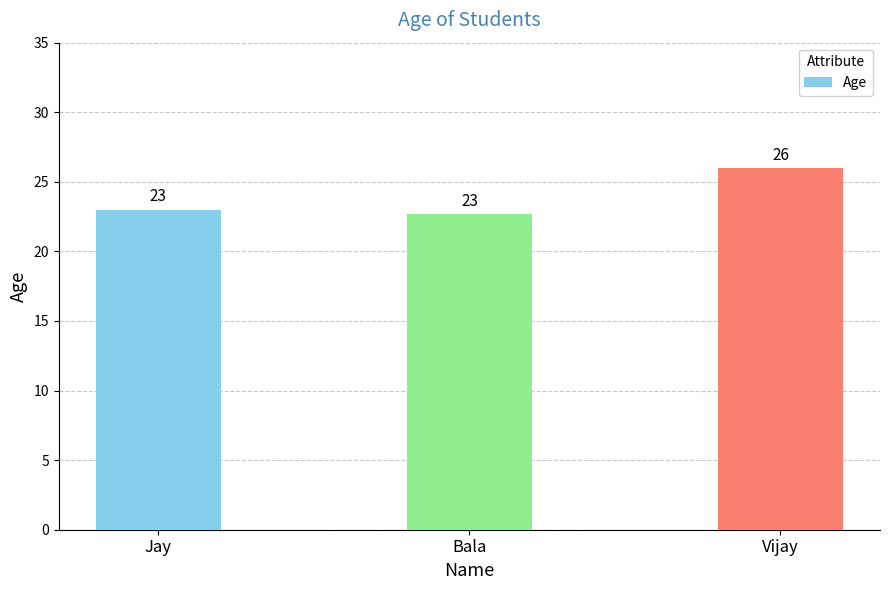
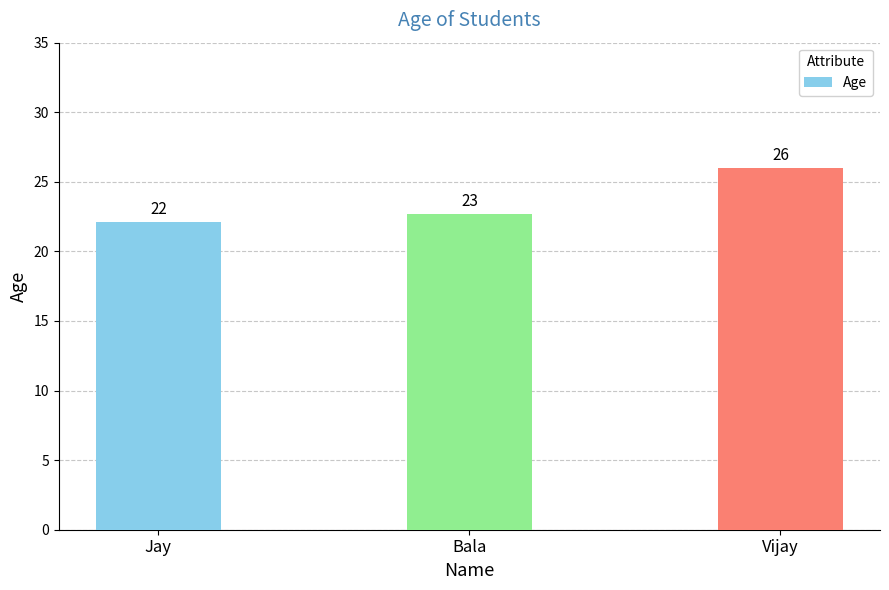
  {
-   "Jay": 23,
+   "Jay": 22,
    "Bala": 23,
    "Vijay": 26
  }
